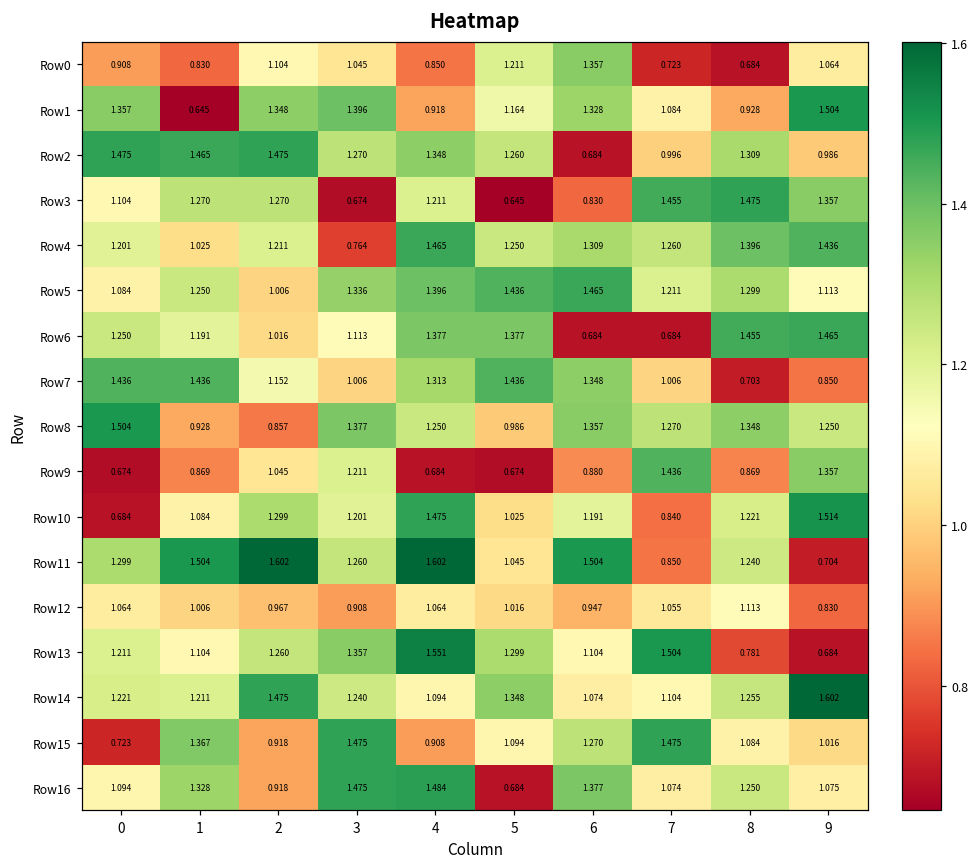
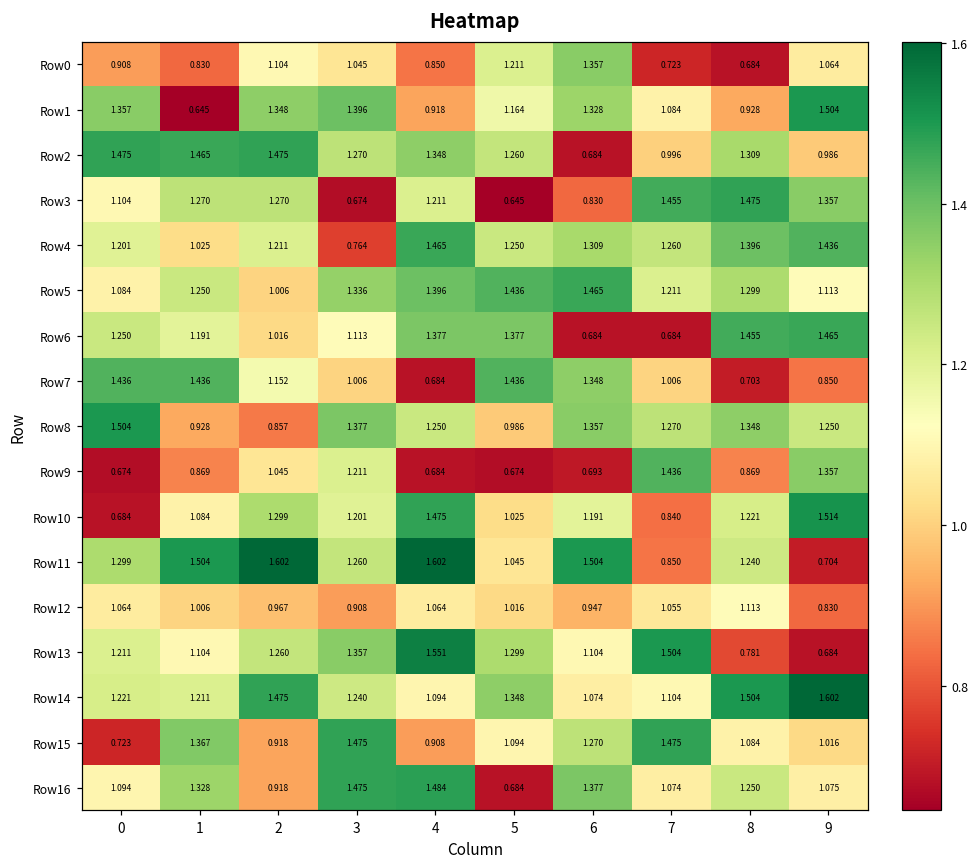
  {
    "Row0": {
      "0": 0.908,
      "1": 0.830,
      "2": 1.104,
      "3": 1.045,
      "4": 0.850,
      "5": 1.211,
      "6": 1.357,
      "7": 0.723,
      "8": 0.684,
      "9": 1.064
    },
    "Row1": {
      "0": 1.357,
      "1": 0.645,
      "2": 1.348,
      "3": 1.396,
      "4": 0.918,
      "5": 1.164,
      "6": 1.328,
      "7": 1.084,
      "8": 0.928,
      "9": 1.504
    },
    "Row2": {
      "0": 1.475,
      "1": 1.465,
      "2": 1.475,
      "3": 1.270,
      "4": 1.348,
      "5": 1.260,
      "6": 0.684,
      "7": 0.996,
      "8": 1.309,
      "9": 0.986
    },
    "Row3": {
      "0": 1.104,
      "1": 1.270,
      "2": 1.270,
      "3": 0.674,
      "4": 1.211,
      "5": 0.645,
      "6": 0.830,
      "7": 1.455,
      "8": 1.475,
      "9": 1.357
    },
    "Row4": {
      "0": 1.201,
      "1": 1.025,
      "2": 1.211,
      "3": 0.764,
      "4": 1.465,
      "5": 1.250,
      "6": 1.309,
      "7": 1.260,
      "8": 1.396,
      "9": 1.436
    },
    "Row5": {
      "0": 1.084,
      "1": 1.250,
      "2": 1.006,
      "3": 1.336,
      "4": 1.396,
      "5": 1.436,
      "6": 1.465,
      "7": 1.211,
      "8": 1.299,
      "9": 1.113
    },
    "Row6": {
      "0": 1.250,
      "1": 1.191,
      "2": 1.016,
      "3": 1.113,
      "4": 1.377,
      "5": 1.377,
      "6": 0.684,
      "7": 0.684,
      "8": 1.455,
      "9": 1.465
    },
    "Row7": {
      "0": 1.436,
      "1": 1.436,
      "2": 1.152,
      "3": 1.006,
-     "4": 1.313,
+     "4": 0.684,
      "5": 1.436,
      "6": 1.348,
      "7": 1.006,
      "8": 0.703,
      "9": 0.850
    },
    "Row8": {
      "0": 1.504,
      "1": 0.928,
      "2": 0.857,
      "3": 1.377,
      "4": 1.250,
      "5": 0.986,
      "6": 1.357,
      "7": 1.270,
      "8": 1.348,
      "9": 1.250
    },
    "Row9": {
      "0": 0.674,
      "1": 0.869,
      "2": 1.045,
      "3": 1.211,
      "4": 0.684,
      "5": 0.674,
-     "6": 0.880,
+     "6": 0.693,
      "7": 1.436,
      "8": 0.869,
      "9": 1.357
    },
    "Row10": {
      "0": 0.684,
      "1": 1.084,
      "2": 1.299,
      "3": 1.201,
      "4": 1.475,
      "5": 1.025,
      "6": 1.191,
      "7": 0.840,
      "8": 1.221,
      "9": 1.514
    },
    "Row11": {
      "0": 1.299,
      "1": 1.504,
      "2": 1.602,
      "3": 1.260,
      "4": 1.602,
      "5": 1.045,
      "6": 1.504,
      "7": 0.850,
      "8": 1.240,
      "9": 0.704
    },
    "Row12": {
      "0": 1.064,
      "1": 1.006,
      "2": 0.967,
      "3": 0.908,
      "4": 1.064,
      "5": 1.016,
      "6": 0.947,
      "7": 1.055,
      "8": 1.113,
      "9": 0.830
    },
    "Row13": {
      "0": 1.211,
      "1": 1.104,
      "2": 1.260,
      "3": 1.357,
      "4": 1.551,
      "5": 1.299,
      "6": 1.104,
      "7": 1.504,
      "8": 0.781,
      "9": 0.684
    },
    "Row14": {
      "0": 1.221,
      "1": 1.211,
      "2": 1.475,
      "3": 1.240,
      "4": 1.094,
      "5": 1.348,
      "6": 1.074,
      "7": 1.104,
-     "8": 1.255,
+     "8": 1.504,
      "9": 1.602
    },
    "Row15": {
      "0": 0.723,
      "1": 1.367,
      "2": 0.918,
      "3": 1.475,
      "4": 0.908,
      "5": 1.094,
      "6": 1.270,
      "7": 1.475,
      "8": 1.084,
      "9": 1.016
    },
    "Row16": {
      "0": 1.094,
      "1": 1.328,
      "2": 0.918,
      "3": 1.475,
      "4": 1.484,
      "5": 0.684,
      "6": 1.377,
      "7": 1.074,
      "8": 1.250,
      "9": 1.075
    }
  }
